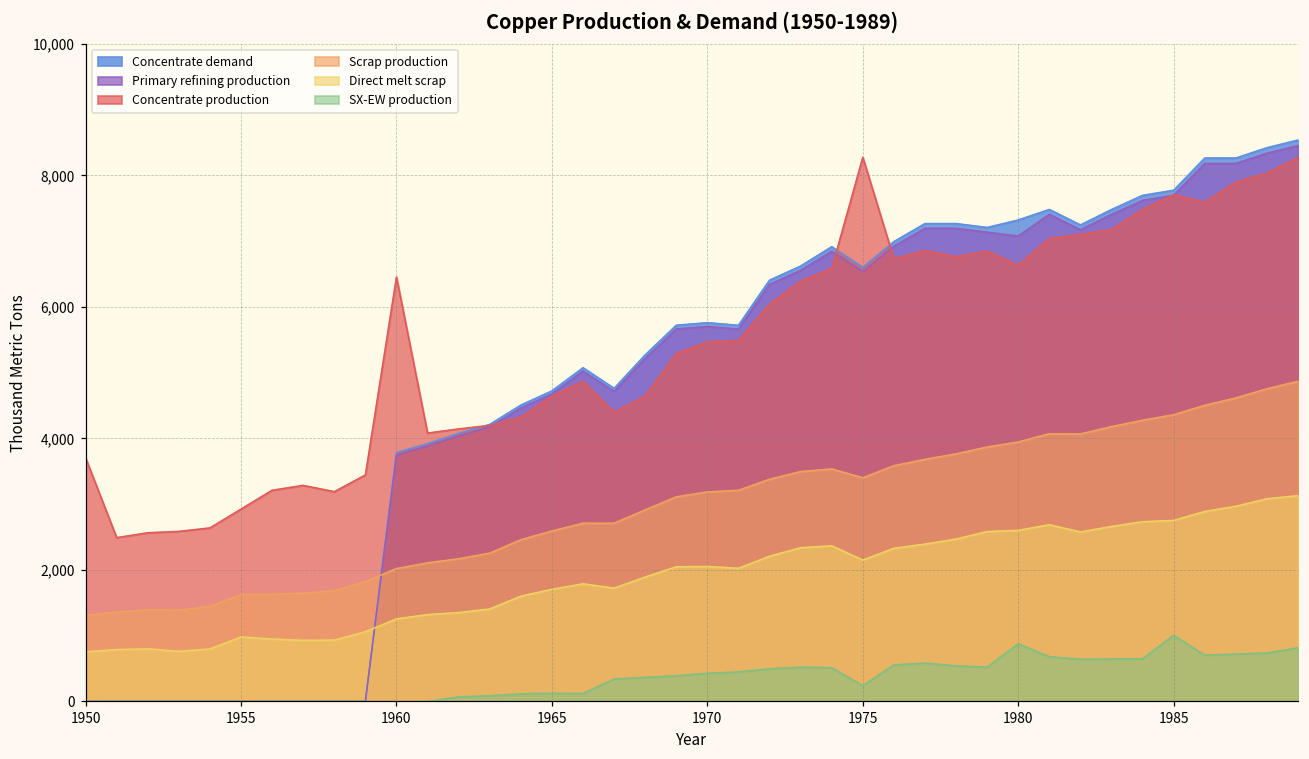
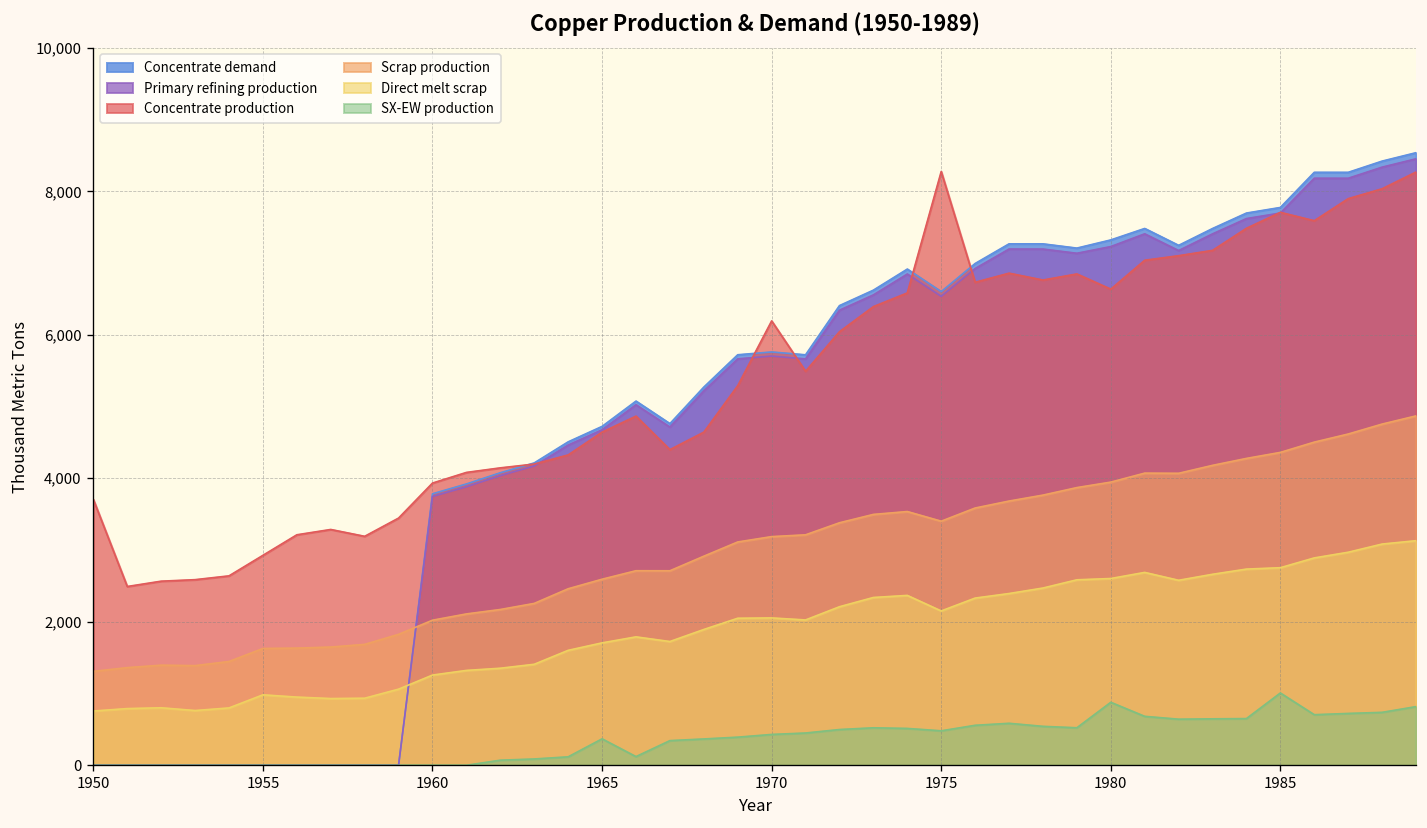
  {
    "Concentrate demand": {
      "1965": "4,700",
      "1970": "5,800",
      "1975": "6,600",
      "1980": "7,300",
      "1985": "7,800"
    },
    "Primary refining production": {
      "1970": "5,700",
      "1975": "6,500",
-     "1980": "7,100"
+     "1980": "7,200"
    },
    "Concentrate production": {
      "1950": "3,700",
      "1955": "2,900",
-     "1960": "6,500",
-     "1970": "5,500",
+     "1960": "3,900",
+     "1970": "6,200",
      "1975": "8,300",
      "1980": "6,600"
    },
    "SX-EW production": {
      "1960": "0",
-     "1965": "100",
+     "1965": "400",
      "1970": "400",
-     "1975": "200",
+     "1975": "500",
      "1980": "900",
      "1985": "1,000"
    }
  }
